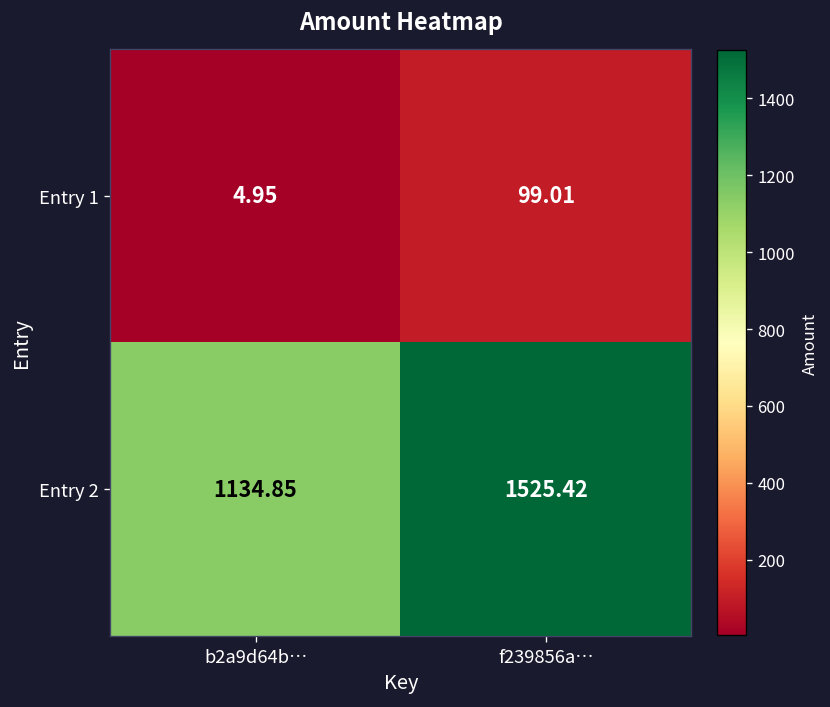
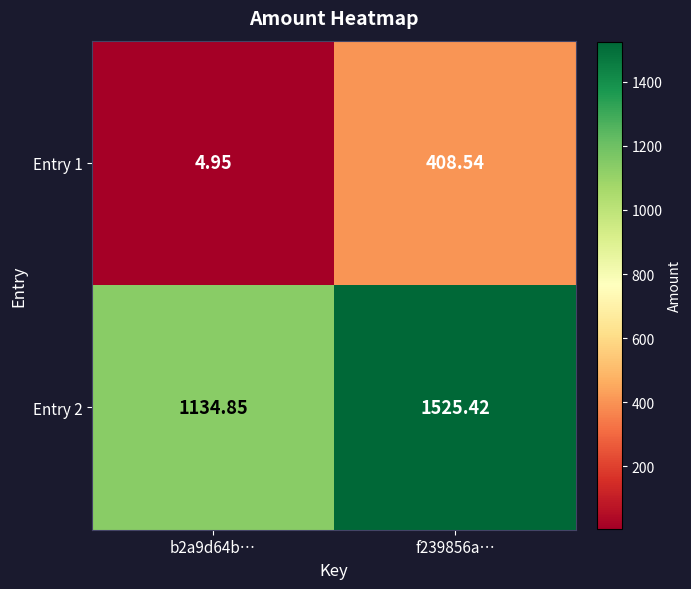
  {
    "Entry 1": {
      "b2a9d64b…": 4.95,
-     "f239856a…": 99.01
+     "f239856a…": 408.54
    },
    "Entry 2": {
      "b2a9d64b…": 1134.85,
      "f239856a…": 1525.42
    }
  }
